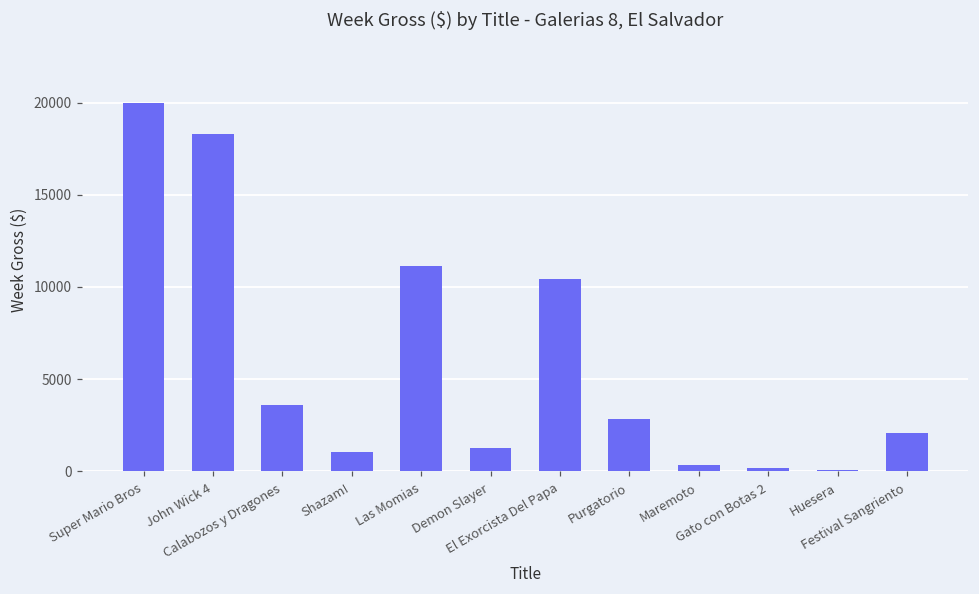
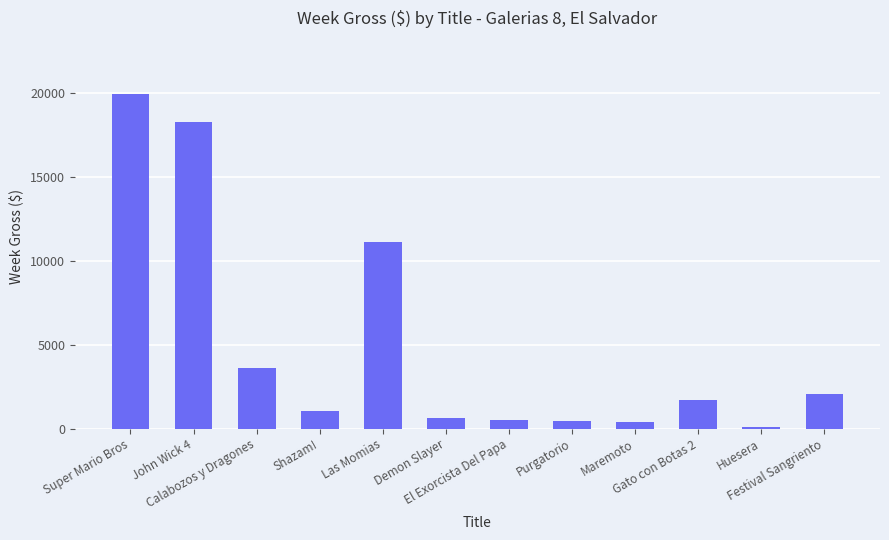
  {
    "Super Mario Bros": 20000,
    "John Wick 4": 18300,
    "Calabozos y Dragones": 3600,
    "Shazam!": 1000,
    "Las Momias": 11100,
-   "Demon Slayer": 1300,
-   "El Exorcista Del Papa": 10400,
-   "Purgatorio": 2800,
+   "Demon Slayer": 600,
+   "El Exorcista Del Papa": 500,
+   "Purgatorio": 500,
    "Maremoto": 400,
-   "Gato con Botas 2": 200,
+   "Gato con Botas 2": 1700,
    "Festival Sangriento": 2100
  }
